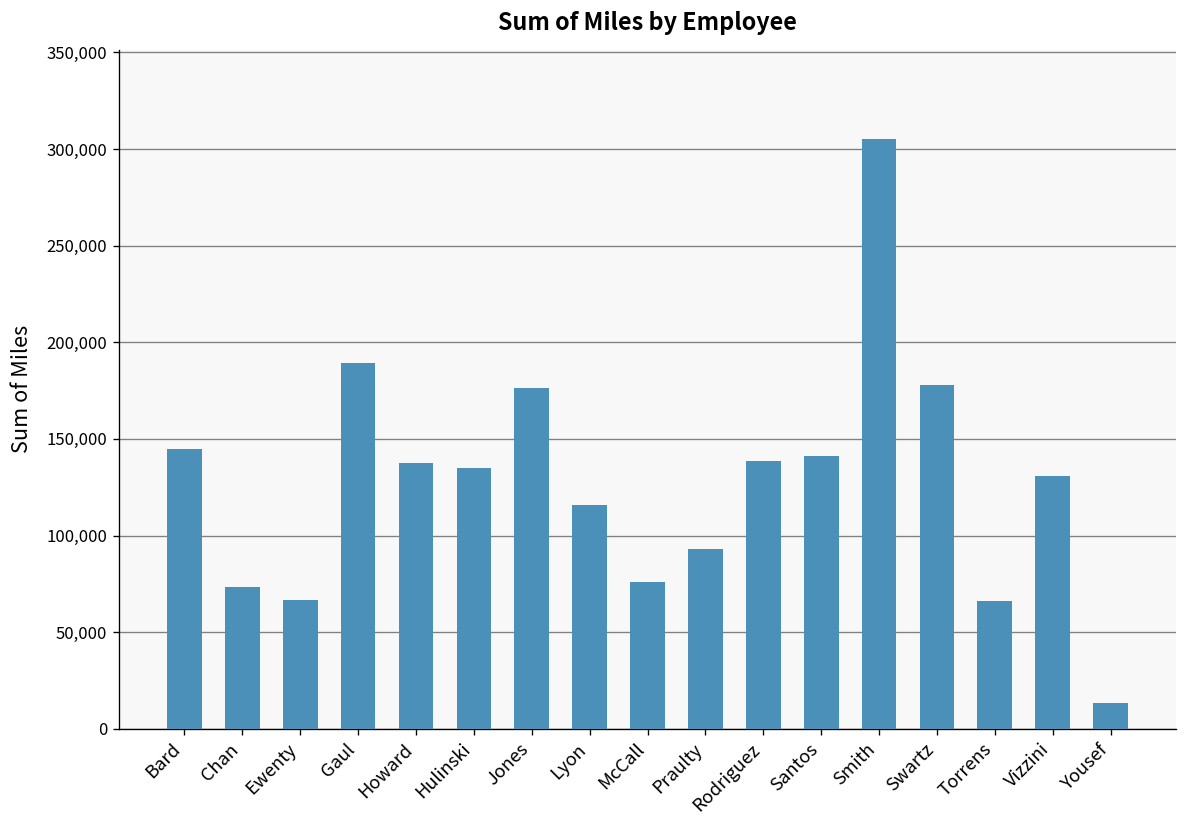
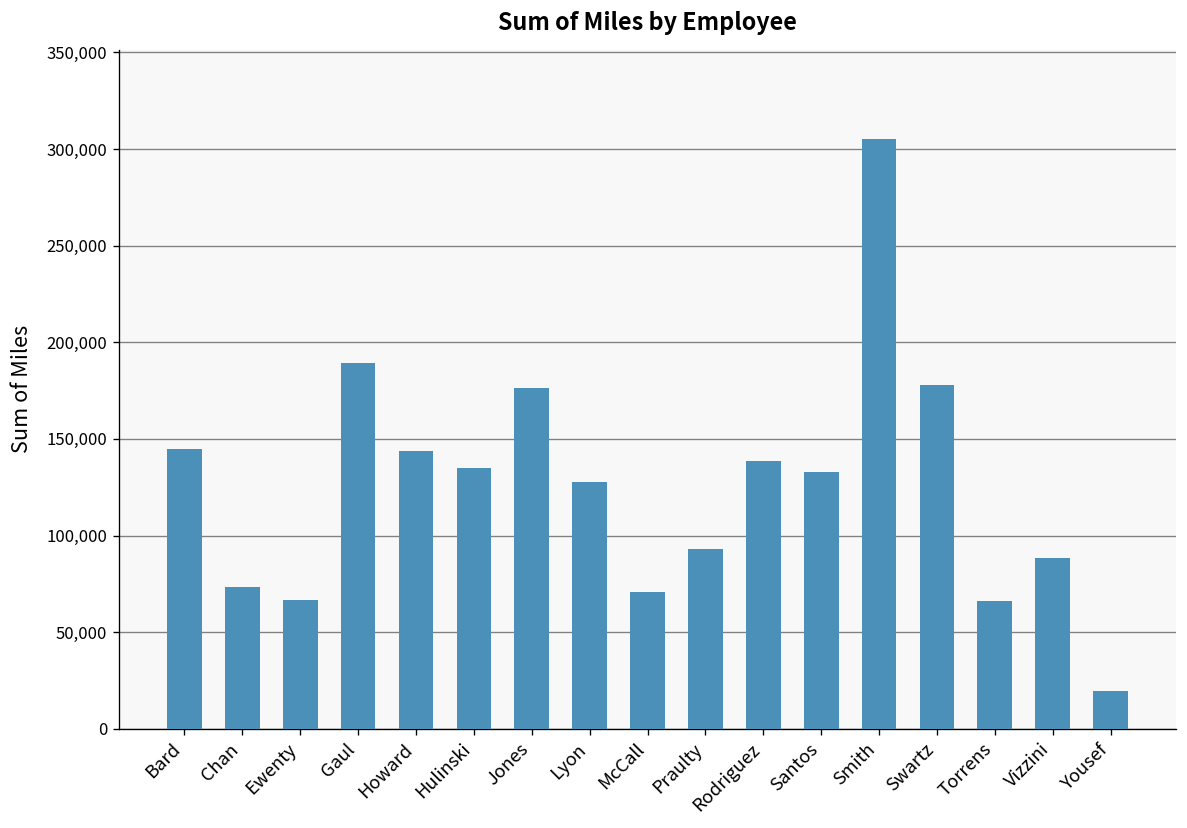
  {
    "Bard": "145,000",
    "Chan": "74,000",
    "Ewenty": "67,000",
    "Gaul": "189,000",
-   "Howard": "138,000",
+   "Howard": "144,000",
    "Hulinski": "135,000",
    "Jones": "176,000",
-   "Lyon": "116,000",
-   "McCall": "76,000",
+   "Lyon": "128,000",
+   "McCall": "71,000",
    "Praulty": "93,000",
    "Rodriguez": "139,000",
-   "Santos": "141,000",
+   "Santos": "133,000",
    "Smith": "305,000",
    "Swartz": "178,000",
    "Torrens": "66,000",
-   "Vizzini": "131,000",
-   "Yousef": "13,000"
+   "Vizzini": "89,000",
+   "Yousef": "19,000"
  }
